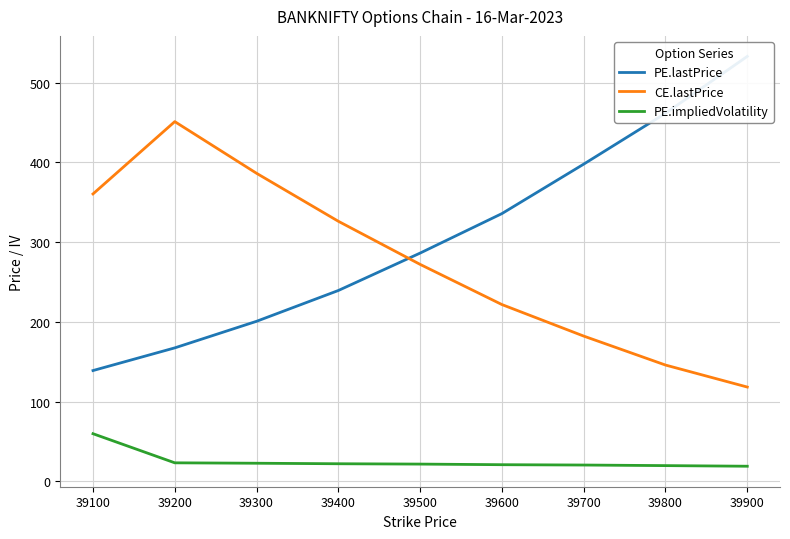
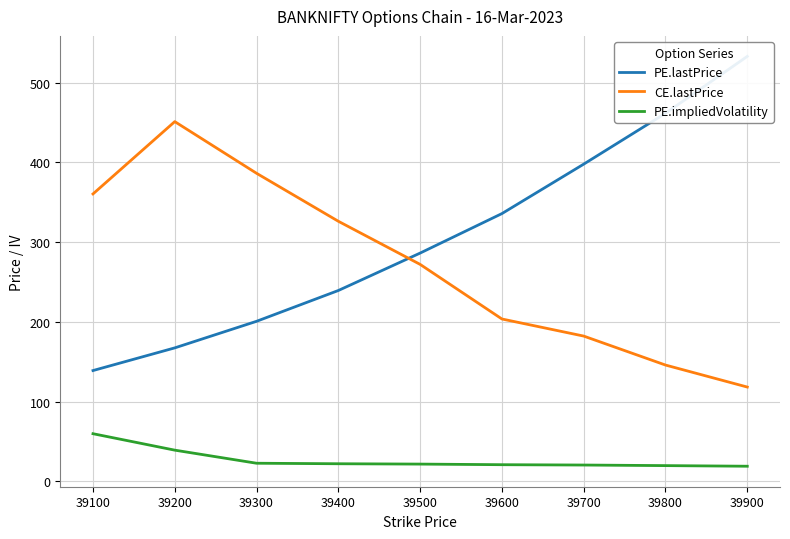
  {
    "PE.lastPrice": {
      "39100": 140,
      "39200": 170,
      "39300": 200,
      "39400": 240,
      "39500": 290,
      "39600": 340,
      "39700": 400
    },
    "CE.lastPrice": {
      "39100": 360,
      "39200": 450,
      "39300": 390,
      "39400": 330,
      "39500": 270,
-     "39600": 220,
+     "39600": 200,
      "39700": 180,
      "39800": 150,
      "39900": 120
    },
    "PE.impliedVolatility": {
      "39100": 60,
-     "39200": 20,
+     "39200": 40,
      "39300": 20,
      "39400": 20,
      "39500": 20,
      "39600": 20,
      "39700": 20,
      "39800": 20,
      "39900": 20
    }
  }
